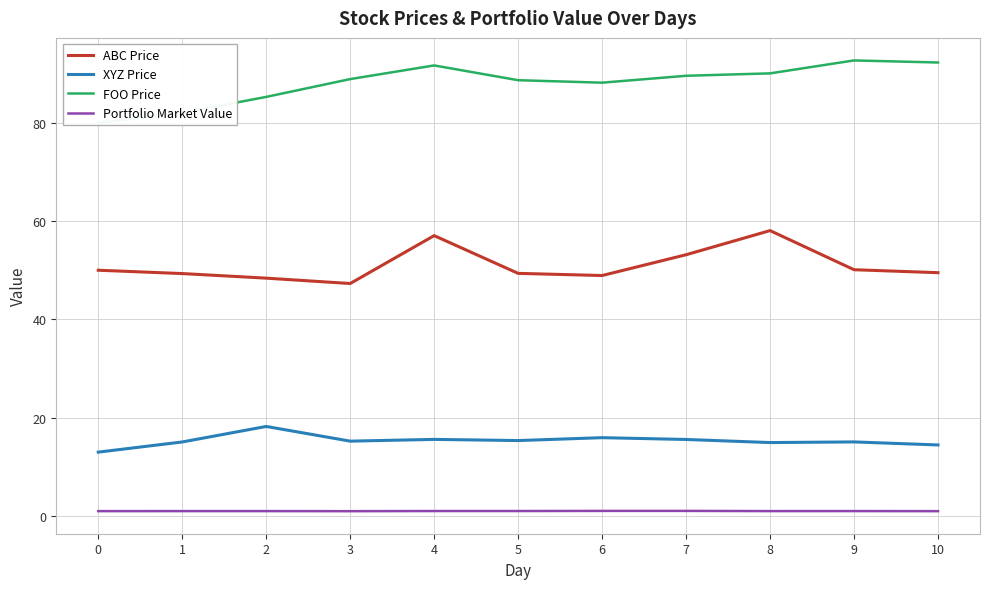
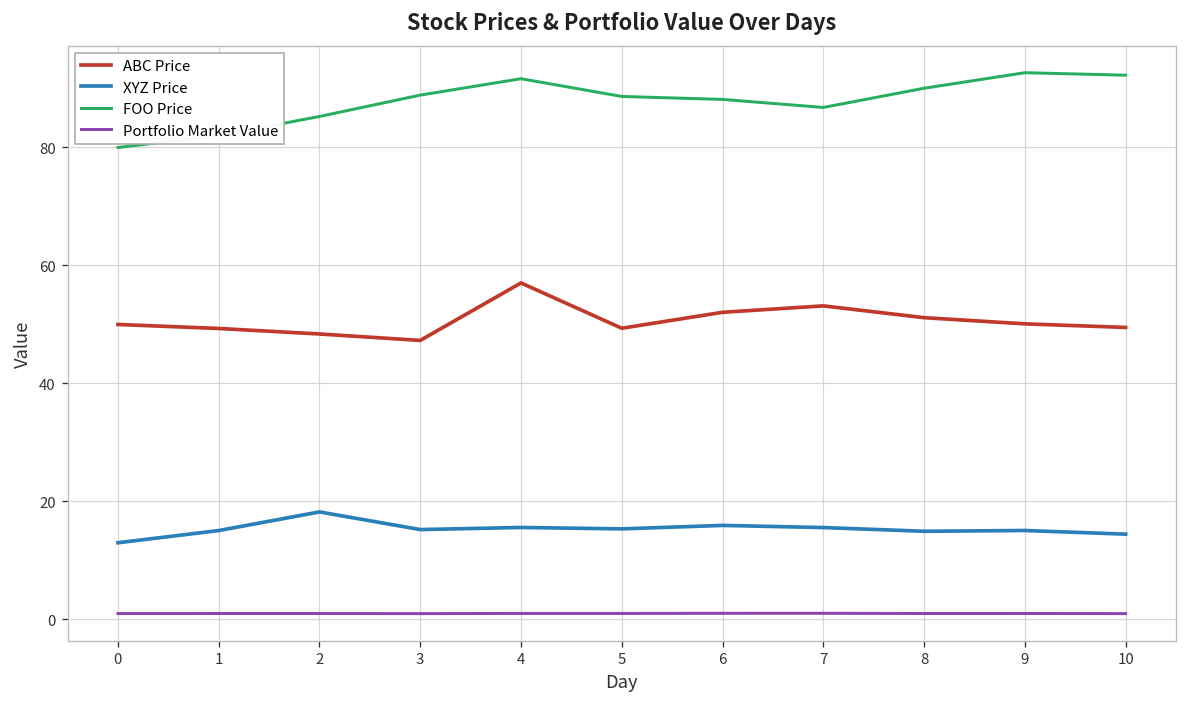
  {
    "ABC Price": {
      "0": 50,
      "1": 49,
      "2": 48,
      "3": 47,
      "4": 57,
      "5": 49,
-     "6": 49,
+     "6": 52,
      "7": 53,
-     "8": 58,
+     "8": 51,
      "9": 50,
      "10": 50
    },
    "XYZ Price": {
      "0": 13,
      "1": 15,
      "2": 18,
      "3": 15,
      "4": 16,
      "5": 15,
      "6": 16,
      "7": 16,
      "8": 15,
      "9": 15,
      "10": 14
    },
    "FOO Price": {
      "2": 85,
      "3": 89,
      "4": 92,
      "5": 89,
      "6": 88,
-     "7": 90,
+     "7": 87,
      "8": 90,
      "9": 93,
      "10": 92
    },
    "Portfolio Market Value": {
      "0": 1,
      "1": 1,
      "2": 1,
      "3": 1,
      "4": 1,
      "5": 1,
      "6": 1,
      "7": 1,
      "8": 1,
      "9": 1,
      "10": 1
    }
  }
